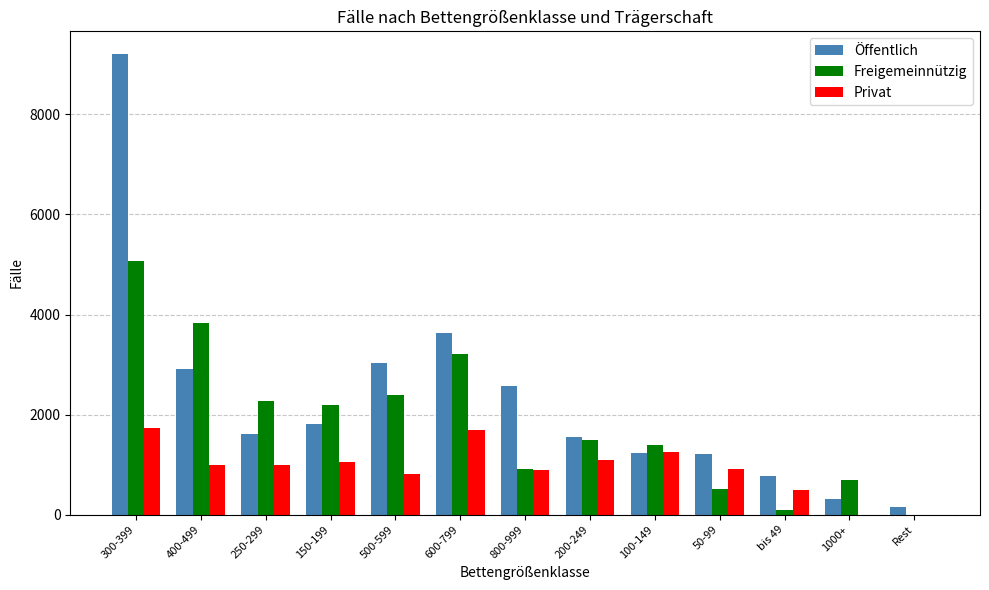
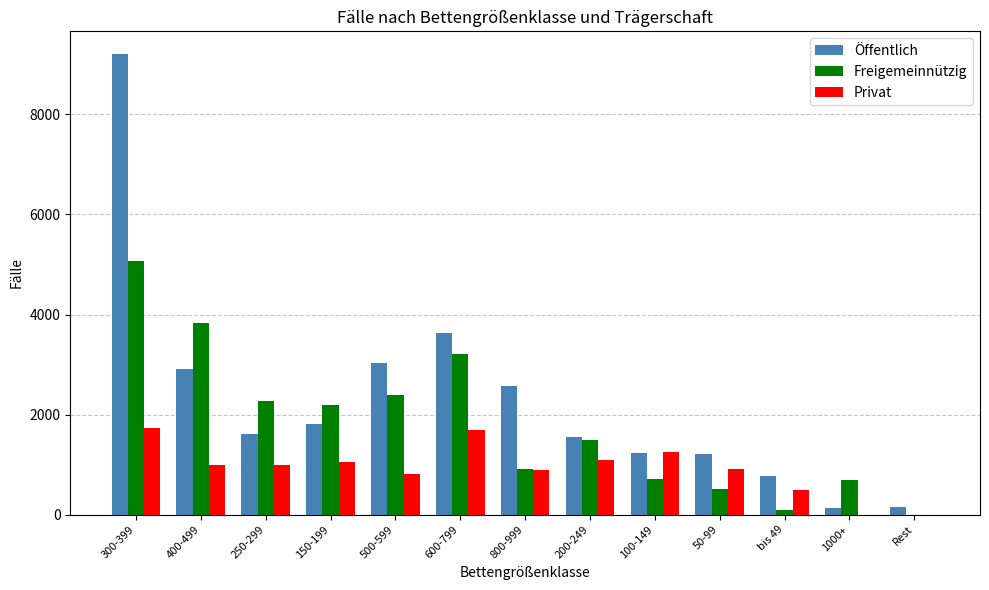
  {
    "Öffentlich": {
      "300-399": 9200,
      "400-499": 2900,
      "250-299": 1600,
      "150-199": 1800,
      "500-599": 3000,
      "600-799": 3600,
      "800-999": 2600,
      "200-249": 1500,
      "100-149": 1200,
      "50-99": 1200,
      "bis 49": 800,
-     "1000+": 300,
+     "1000+": 100,
      "Rest": 200
    },
    "Freigemeinnützig": {
      "300-399": 5100,
      "400-499": 3800,
      "250-299": 2300,
      "150-199": 2200,
      "500-599": 2400,
      "600-799": 3200,
      "800-999": 900,
      "200-249": 1500,
-     "100-149": 1400,
+     "100-149": 700,
      "50-99": 500,
      "bis 49": 100,
      "1000+": 700,
      "Rest": 0
    },
    "Privat": {
      "300-399": 1700,
      "400-499": 1000,
      "250-299": 1000,
      "150-199": 1000,
      "500-599": 800,
      "600-799": 1700,
      "800-999": 900,
      "200-249": 1100,
      "100-149": 1200,
      "50-99": 900,
      "bis 49": 500,
      "1000+": 0,
      "Rest": 0
    }
  }
